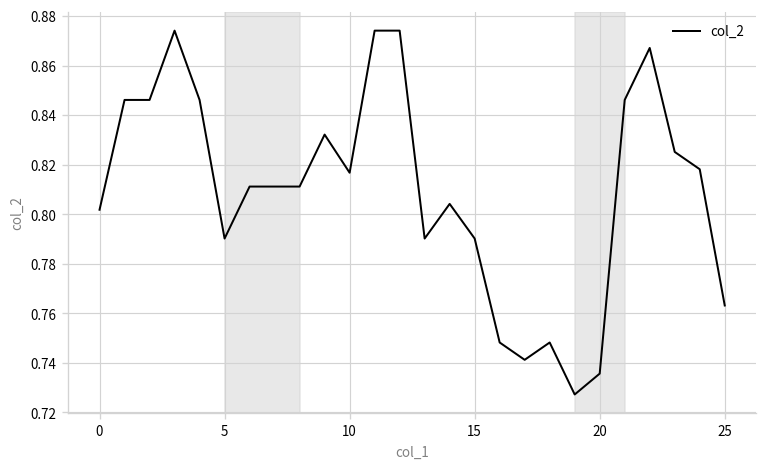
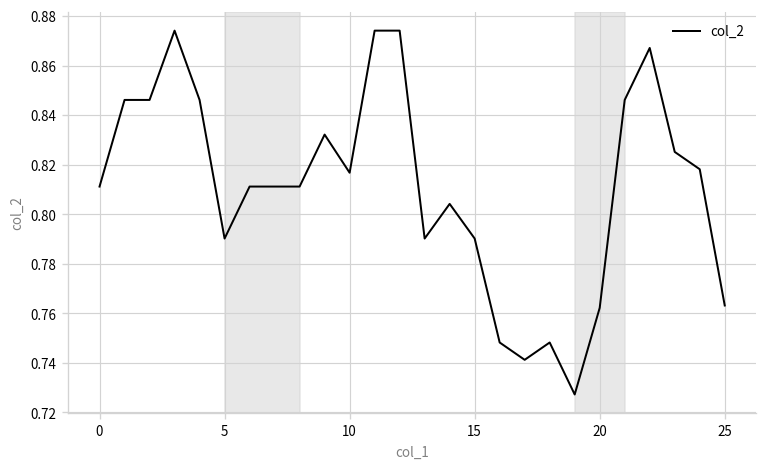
  {
-   "0": 0.802,
+   "0": 0.811,
    "5": 0.790,
    "10": 0.817,
    "15": 0.790,
-   "20": 0.736,
+   "20": 0.762,
    "25": 0.763
  }
